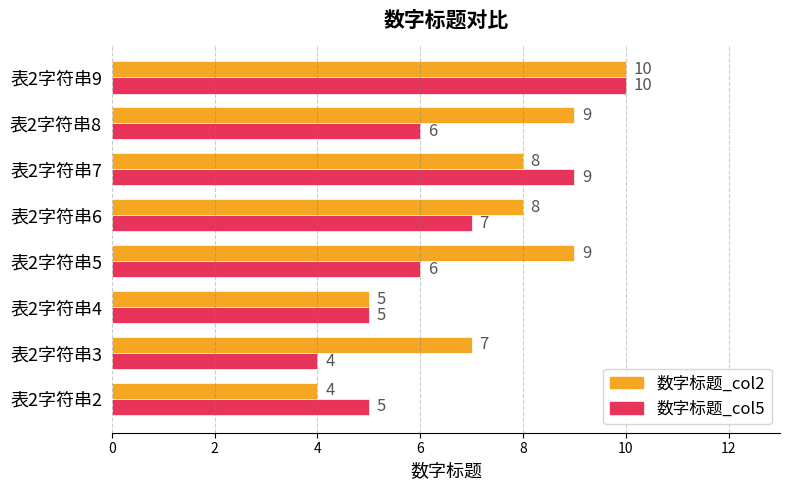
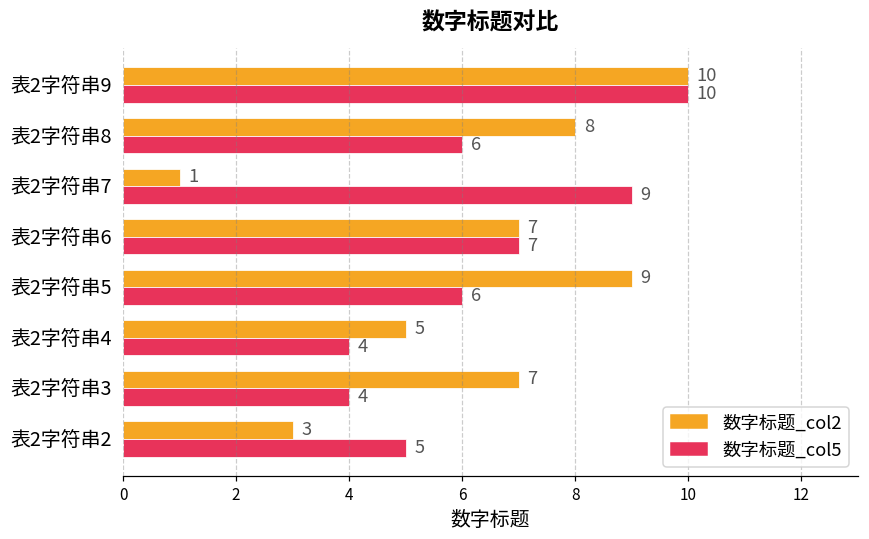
  {
    "数字标题_col2": {
      "表2字符串9": 10,
-     "表2字符串8": 9,
-     "表2字符串7": 8,
-     "表2字符串6": 8,
+     "表2字符串8": 8,
+     "表2字符串7": 1,
+     "表2字符串6": 7,
      "表2字符串5": 9,
      "表2字符串4": 5,
      "表2字符串3": 7,
-     "表2字符串2": 4
+     "表2字符串2": 3
    },
    "数字标题_col5": {
      "表2字符串9": 10,
      "表2字符串8": 6,
      "表2字符串7": 9,
      "表2字符串6": 7,
      "表2字符串5": 6,
-     "表2字符串4": 5,
+     "表2字符串4": 4,
      "表2字符串3": 4,
      "表2字符串2": 5
    }
  }
